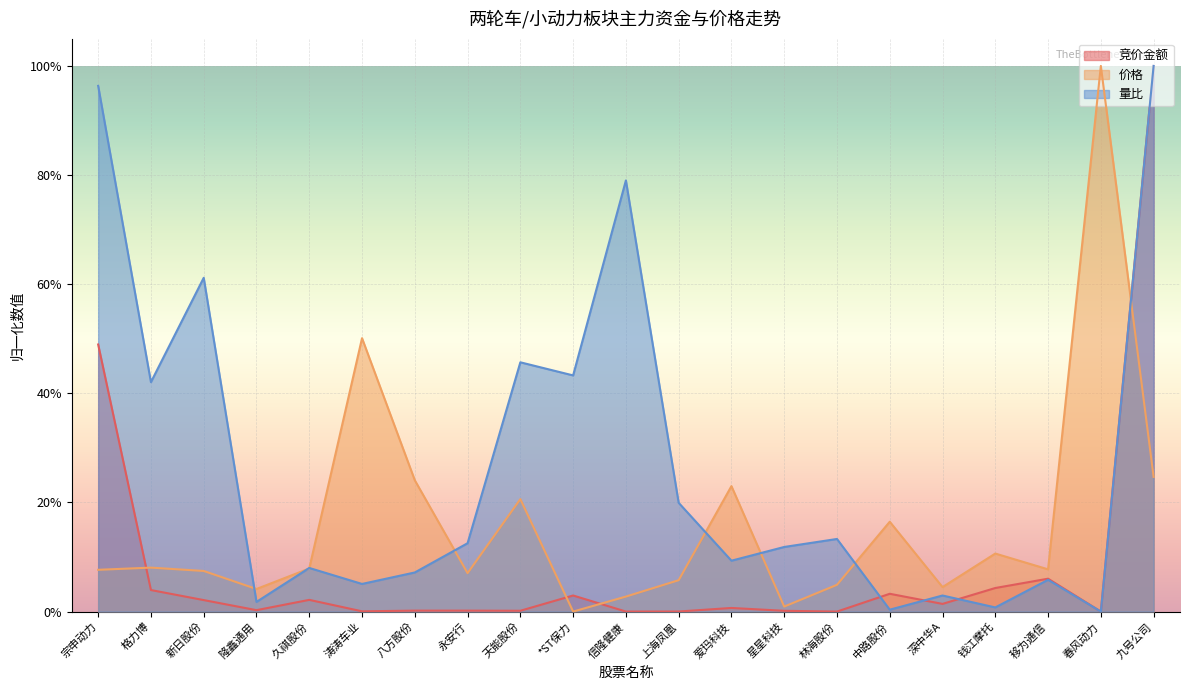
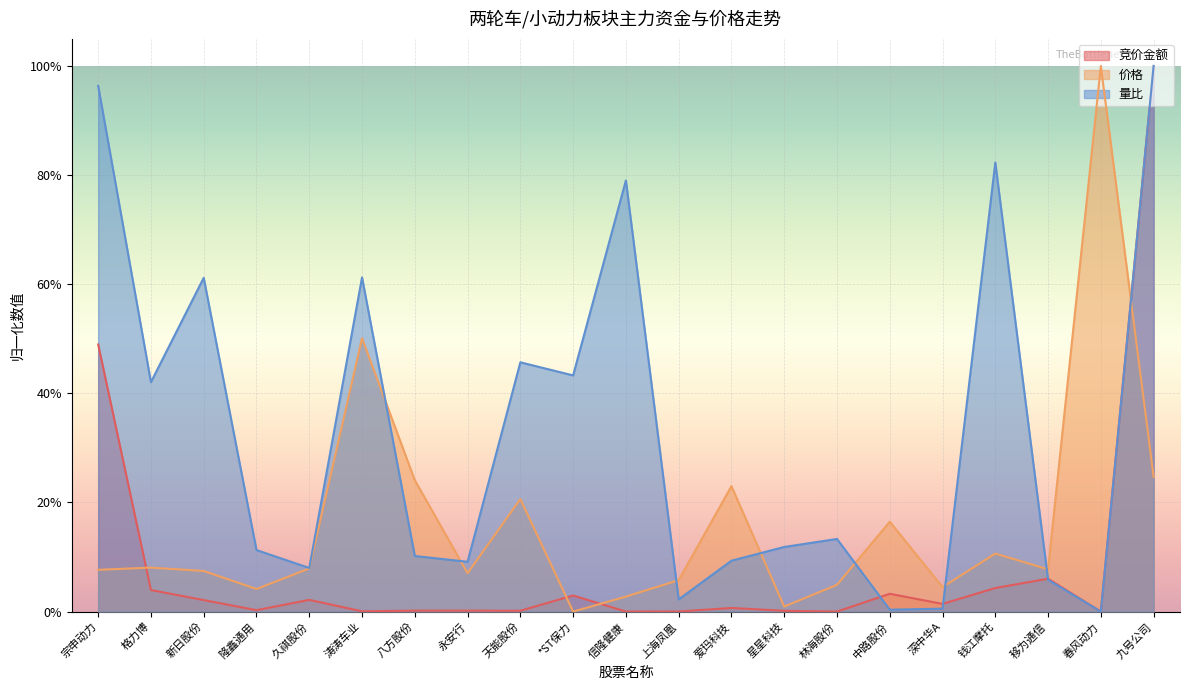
  {
    "量比": {
      "宗申动力": "96%",
      "格力博": "42%",
      "新日股份": "61%",
-     "隆鑫通用": "2%",
-     "涛涛车业": "5%",
-     "八方股份": "7%",
-     "永安行": "13%",
+     "隆鑫通用": "11%",
+     "涛涛车业": "61%",
+     "八方股份": "10%",
+     "永安行": "9%",
      "天能股份": "46%",
      "*ST保力": "43%",
      "信隆健康": "79%",
-     "上海凤凰": "20%",
+     "上海凤凰": "2%",
      "爱玛科技": "9%",
      "星星科技": "12%",
      "林海股份": "13%",
      "中路股份": "0%",
-     "深中华A": "3%",
-     "钱江摩托": "1%"
+     "深中华A": "1%",
+     "钱江摩托": "82%"
    }
  }
